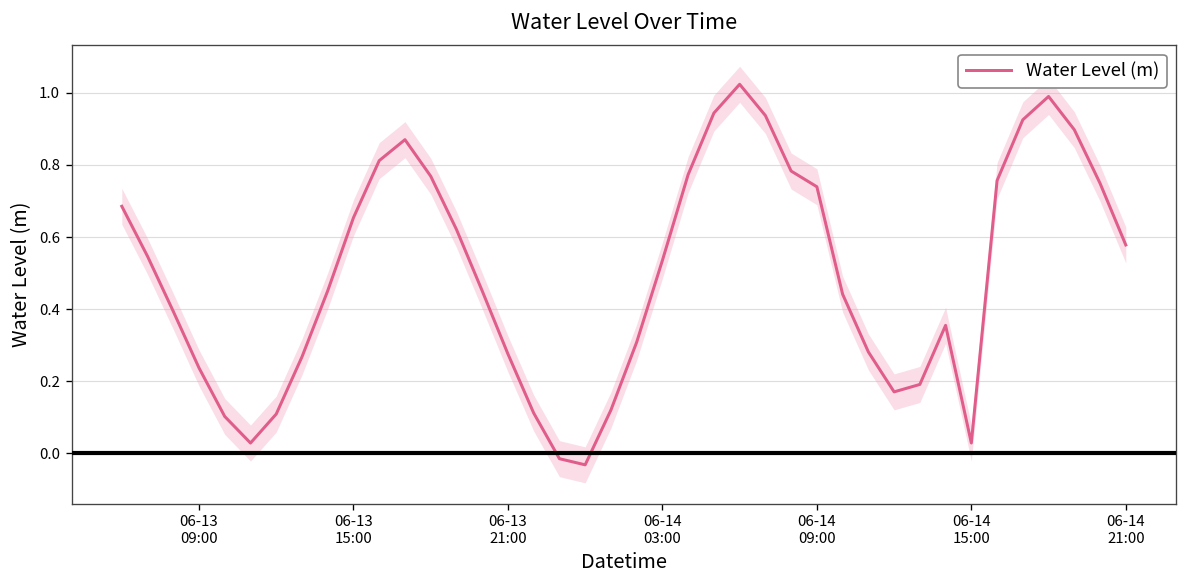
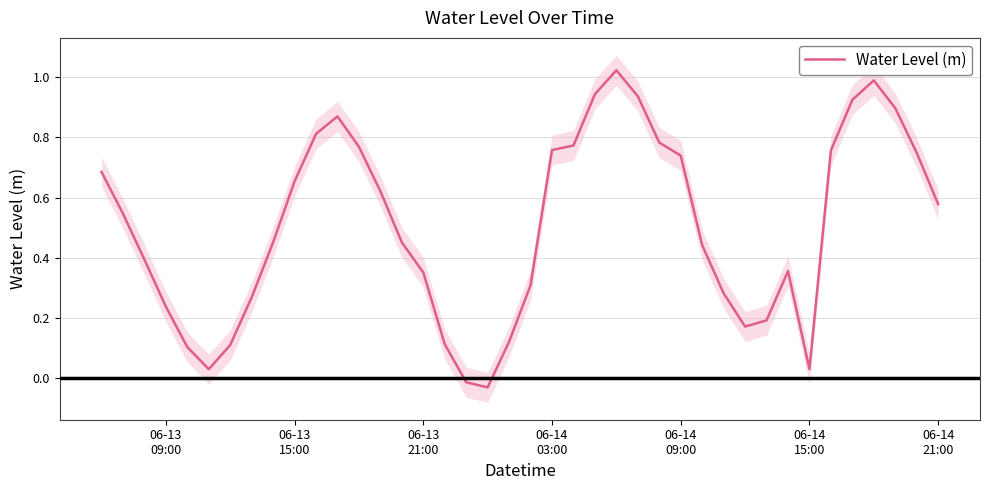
  {
    "Water Level (m)": {
      "06-13 09:00": 0.24,
      "06-13 15:00": 0.65,
-     "06-13 21:00": 0.28,
-     "06-14 03:00": 0.53,
+     "06-13 21:00": 0.35,
+     "06-14 03:00": 0.76,
      "06-14 09:00": 0.74,
      "06-14 15:00": 0.03,
      "06-14 21:00": 0.58
    }
  }
